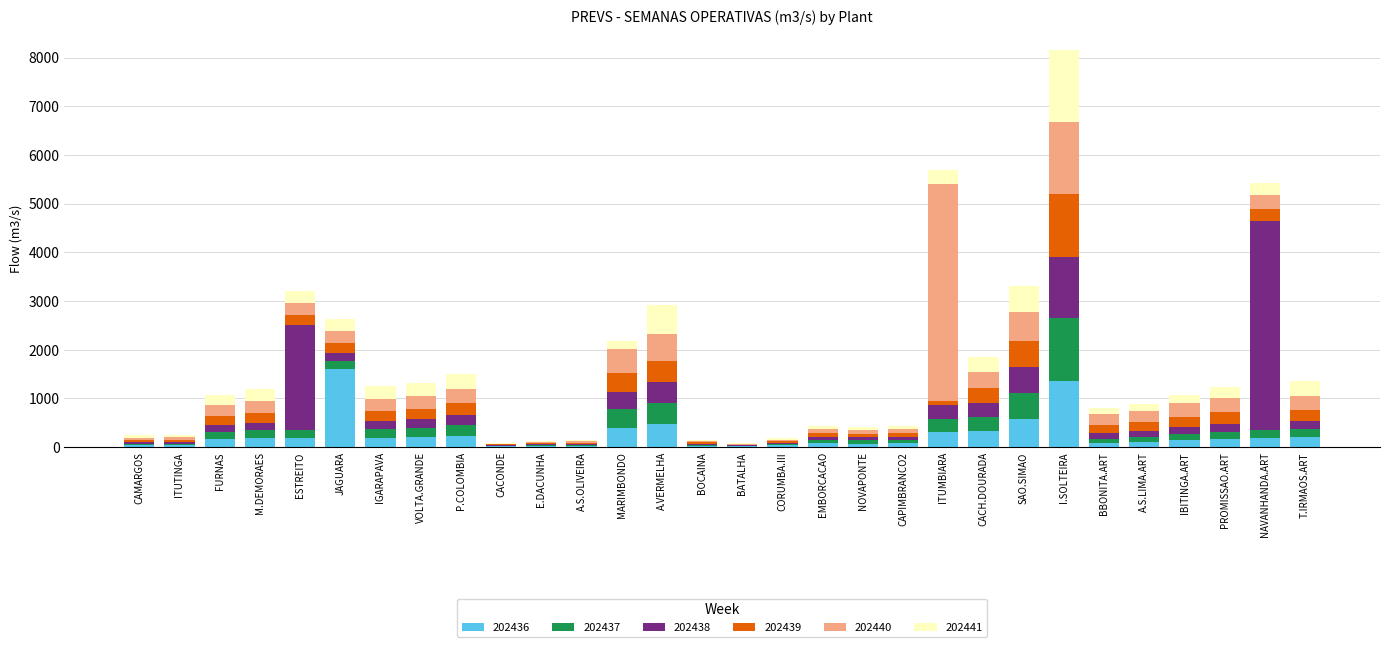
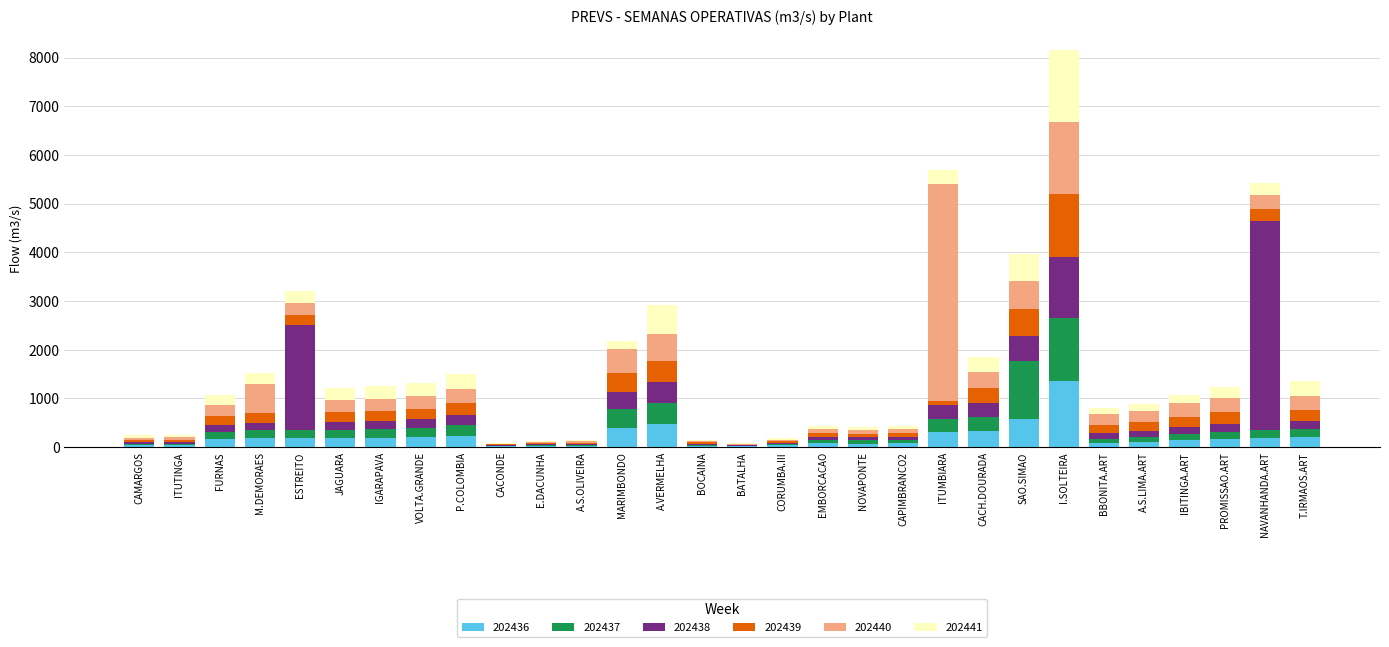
  {
    "202436": {
      "FURNAS": 200,
      "M.DEMORAES": 200,
      "ESTREITO": 200,
-     "JAGUARA": 1600,
+     "JAGUARA": 200,
      "IGARAPAVA": 200,
      "VOLTA.GRANDE": 200,
      "P.COLOMBIA": 200,
      "MARIMBONDO": 400,
      "A.VERMELHA": 500,
      "EMBORCACAO": 100,
      "NOVAPONTE": 100,
      "CAPIMBRANCO2": 100,
      "ITUMBIARA": 300,
      "CACH.DOURADA": 300,
      "SAO.SIMAO": 600,
      "I.SOLTEIRA": 1400,
      "BBONITA.ART": 100,
      "A.S.LIMA.ART": 100,
      "IBITINGA.ART": 100,
      "PROMISSAO.ART": 200,
      "NAVANHANDA.ART": 200,
      "T.IRMAOS.ART": 200
    },
    "202437": {
      "FURNAS": 100,
      "M.DEMORAES": 200,
      "ESTREITO": 200,
      "JAGUARA": 200,
      "IGARAPAVA": 200,
      "VOLTA.GRANDE": 200,
      "P.COLOMBIA": 200,
      "MARIMBONDO": 400,
      "A.VERMELHA": 400,
      "EMBORCACAO": 100,
      "NOVAPONTE": 100,
      "CAPIMBRANCO2": 100,
      "ITUMBIARA": 300,
      "CACH.DOURADA": 300,
-     "SAO.SIMAO": 500,
+     "SAO.SIMAO": 1200,
      "I.SOLTEIRA": 1300,
      "BBONITA.ART": 100,
      "A.S.LIMA.ART": 100,
      "IBITINGA.ART": 100,
      "PROMISSAO.ART": 100,
      "NAVANHANDA.ART": 200,
      "T.IRMAOS.ART": 200
    },
    "202438": {
      "FURNAS": 100,
      "M.DEMORAES": 200,
      "ESTREITO": 2200,
      "JAGUARA": 200,
      "IGARAPAVA": 200,
      "VOLTA.GRANDE": 200,
      "P.COLOMBIA": 200,
      "MARIMBONDO": 400,
      "A.VERMELHA": 400,
      "EMBORCACAO": 100,
      "NOVAPONTE": 100,
      "CAPIMBRANCO2": 100,
      "ITUMBIARA": 300,
      "CACH.DOURADA": 300,
      "SAO.SIMAO": 500,
      "I.SOLTEIRA": 1300,
      "BBONITA.ART": 100,
      "A.S.LIMA.ART": 100,
      "IBITINGA.ART": 200,
      "PROMISSAO.ART": 200,
      "NAVANHANDA.ART": 4300,
      "T.IRMAOS.ART": 200
    },
    "202439": {
      "FURNAS": 200,
      "M.DEMORAES": 200,
      "ESTREITO": 200,
      "JAGUARA": 200,
      "IGARAPAVA": 200,
      "VOLTA.GRANDE": 200,
      "P.COLOMBIA": 200,
      "MARIMBONDO": 400,
      "A.VERMELHA": 400,
      "EMBORCACAO": 100,
      "NOVAPONTE": 100,
      "CAPIMBRANCO2": 100,
      "ITUMBIARA": 100,
      "CACH.DOURADA": 300,
      "SAO.SIMAO": 500,
      "I.SOLTEIRA": 1300,
      "BBONITA.ART": 200,
      "A.S.LIMA.ART": 200,
      "IBITINGA.ART": 200,
      "PROMISSAO.ART": 200,
      "NAVANHANDA.ART": 200,
      "T.IRMAOS.ART": 200
    },
    "202440": {
      "FURNAS": 200,
-     "M.DEMORAES": 300,
+     "M.DEMORAES": 600,
      "ESTREITO": 300,
      "JAGUARA": 300,
      "IGARAPAVA": 300,
      "VOLTA.GRANDE": 300,
      "P.COLOMBIA": 300,
      "MARIMBONDO": 500,
      "A.VERMELHA": 600,
      "EMBORCACAO": 100,
      "NOVAPONTE": 100,
      "CAPIMBRANCO2": 100,
      "ITUMBIARA": 4500,
      "CACH.DOURADA": 300,
      "SAO.SIMAO": 600,
      "I.SOLTEIRA": 1500,
      "BBONITA.ART": 200,
      "A.S.LIMA.ART": 200,
      "IBITINGA.ART": 300,
      "PROMISSAO.ART": 300,
      "NAVANHANDA.ART": 300,
      "T.IRMAOS.ART": 300
    },
    "202441": {
      "FURNAS": 200,
      "M.DEMORAES": 200,
      "ESTREITO": 200,
      "JAGUARA": 200,
      "IGARAPAVA": 300,
      "VOLTA.GRANDE": 300,
      "P.COLOMBIA": 300,
      "MARIMBONDO": 200,
      "A.VERMELHA": 600,
      "EMBORCACAO": 100,
      "NOVAPONTE": 100,
      "CAPIMBRANCO2": 100,
      "ITUMBIARA": 300,
      "CACH.DOURADA": 300,
      "SAO.SIMAO": 600,
      "I.SOLTEIRA": 1500,
      "BBONITA.ART": 100,
      "A.S.LIMA.ART": 100,
      "IBITINGA.ART": 200,
      "PROMISSAO.ART": 200,
      "NAVANHANDA.ART": 200,
      "T.IRMAOS.ART": 300
    }
  }
